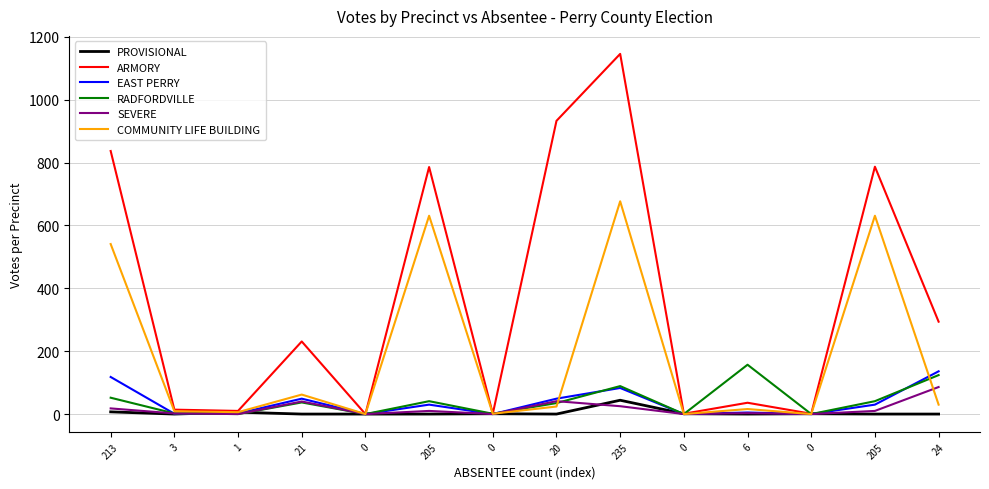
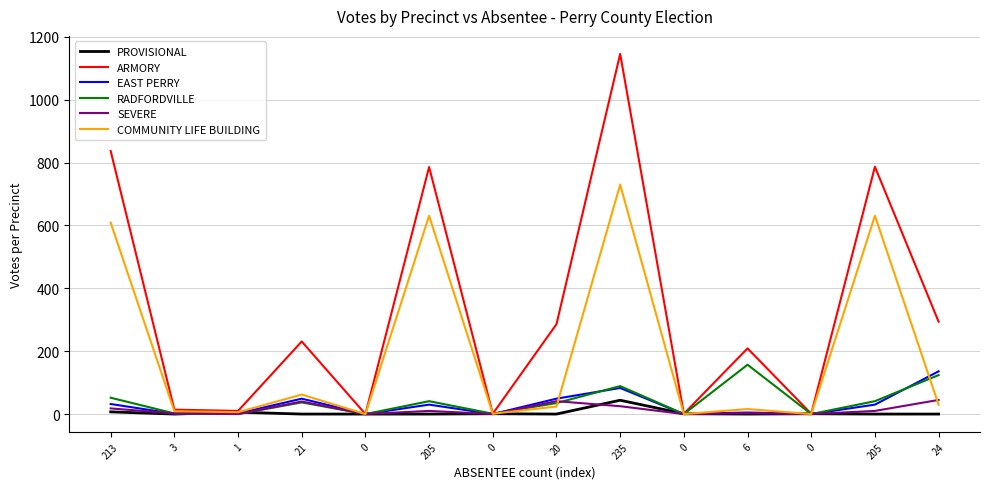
  {
    "PROVISIONAL": {
      "213": 10,
      "21": 0,
      "20": 0,
      "235": 40,
      "24": 0
    },
    "ARMORY": {
      "213": 840,
      "21": 230,
-     "20": 930,
+     "20": 290,
      "235": 1150,
-     "6": 40,
+     "6": 210,
      "24": 290
    },
    "EAST PERRY": {
-     "213": 120,
+     "213": 30,
      "21": 50,
      "24": 140
    },
    "RADFORDVILLE": {
      "213": 50,
      "6": 160,
      "24": 120
    },
    "SEVERE": {
      "213": 20,
      "235": 30,
-     "24": 90
+     "24": 50
    },
    "COMMUNITY LIFE BUILDING": {
-     "213": 540,
+     "213": 610,
      "21": 60,
      "20": 20,
-     "235": 680,
+     "235": 730,
      "6": 20,
      "24": 30
    }
  }
